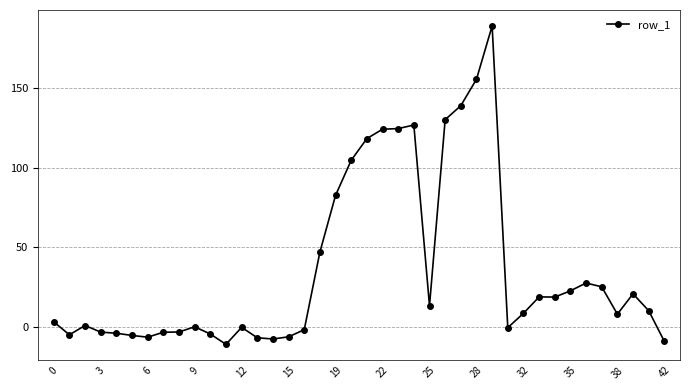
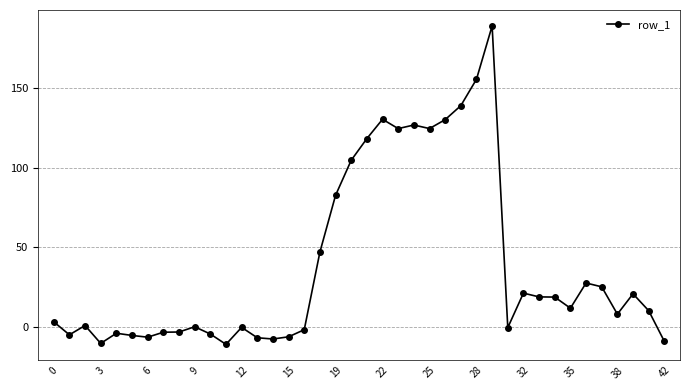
  {
    "0": 3,
-   "3": -3,
+   "3": -11,
    "6": -7,
    "9": 0,
    "12": 0,
    "15": -6,
    "19": 83,
-   "22": 124,
-   "25": 13,
+   "22": 130,
+   "25": 125,
    "28": 156,
-   "32": 8,
-   "35": 22,
+   "32": 21,
+   "35": 12,
    "38": 8,
    "42": -9
  }
